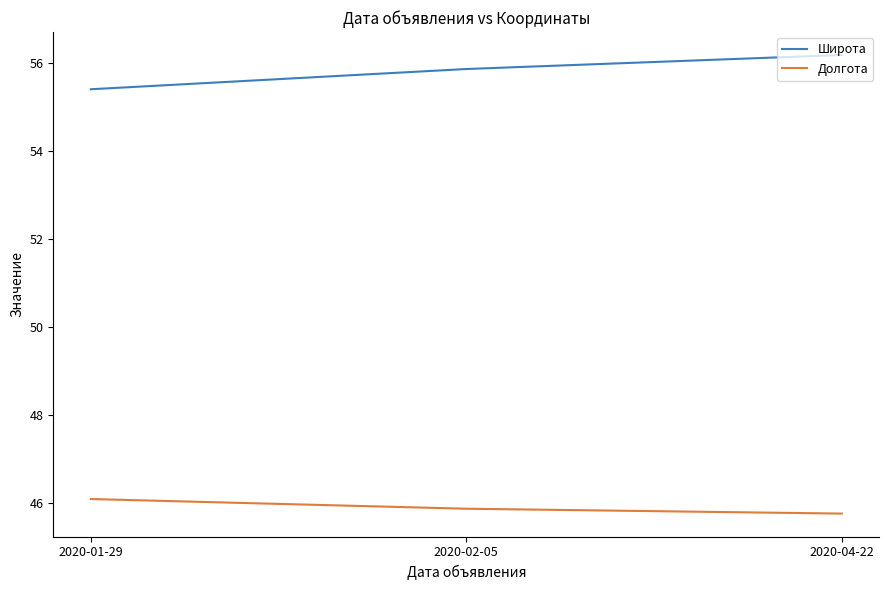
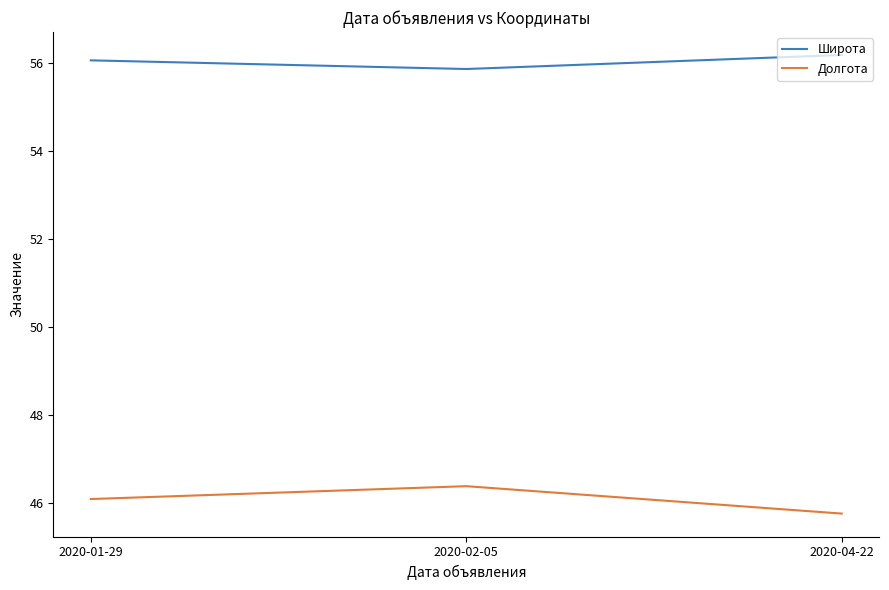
  {
    "Широта": {
-     "2020-01-29": 55.4,
+     "2020-01-29": 56.1,
      "2020-02-05": 55.9
    },
    "Долгота": {
      "2020-01-29": 46.1,
-     "2020-02-05": 45.9,
+     "2020-02-05": 46.4,
      "2020-04-22": 45.8
    }
  }
